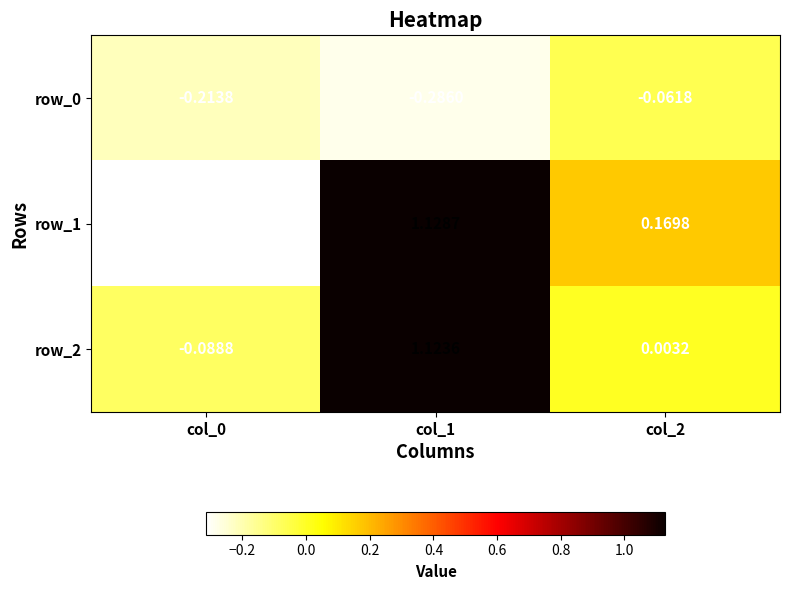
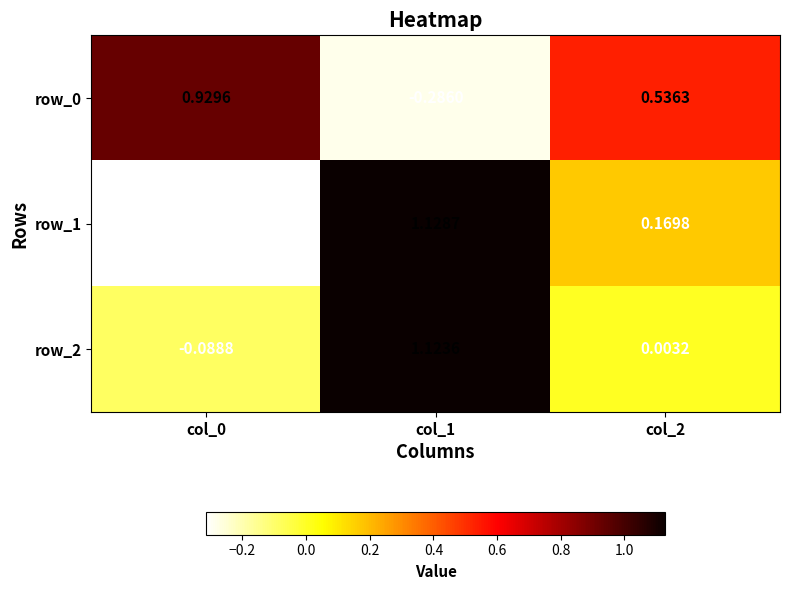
  {
    "row_0": {
-     "col_0": -0.2138,
-     "col_2": -0.0618
+     "col_0": 0.9296,
+     "col_2": 0.5363
    },
    "row_1": {
      "col_2": 0.1698
    },
    "row_2": {
      "col_0": -0.0888,
      "col_2": 0.0032
    }
  }
